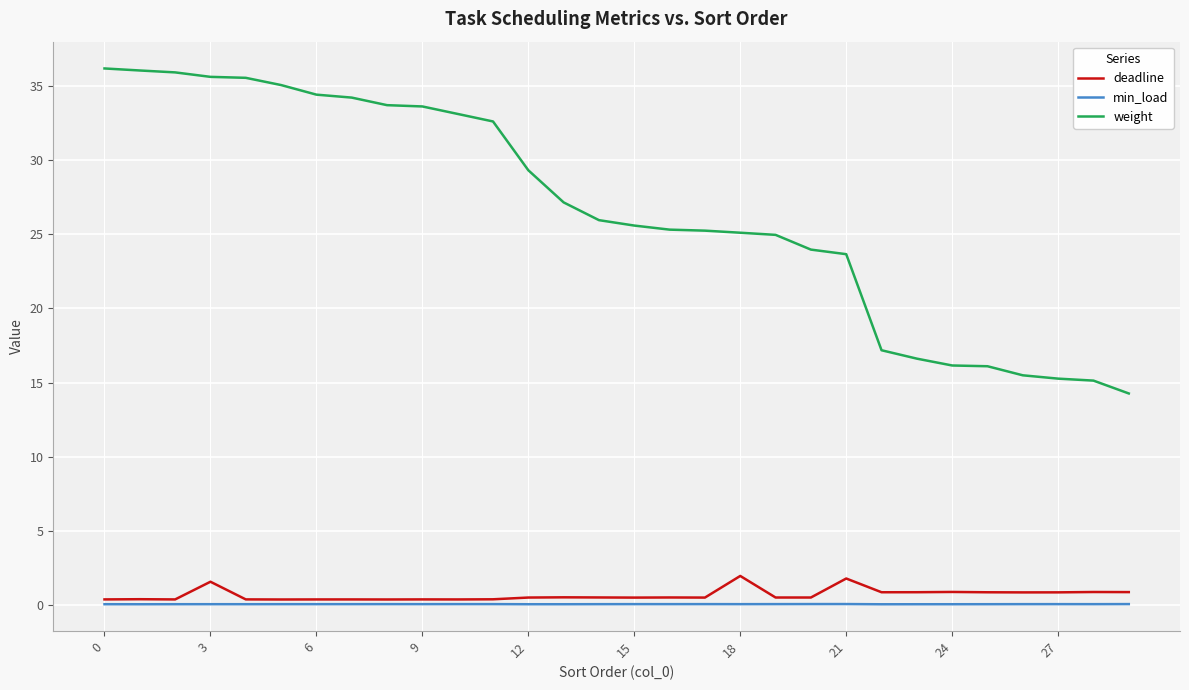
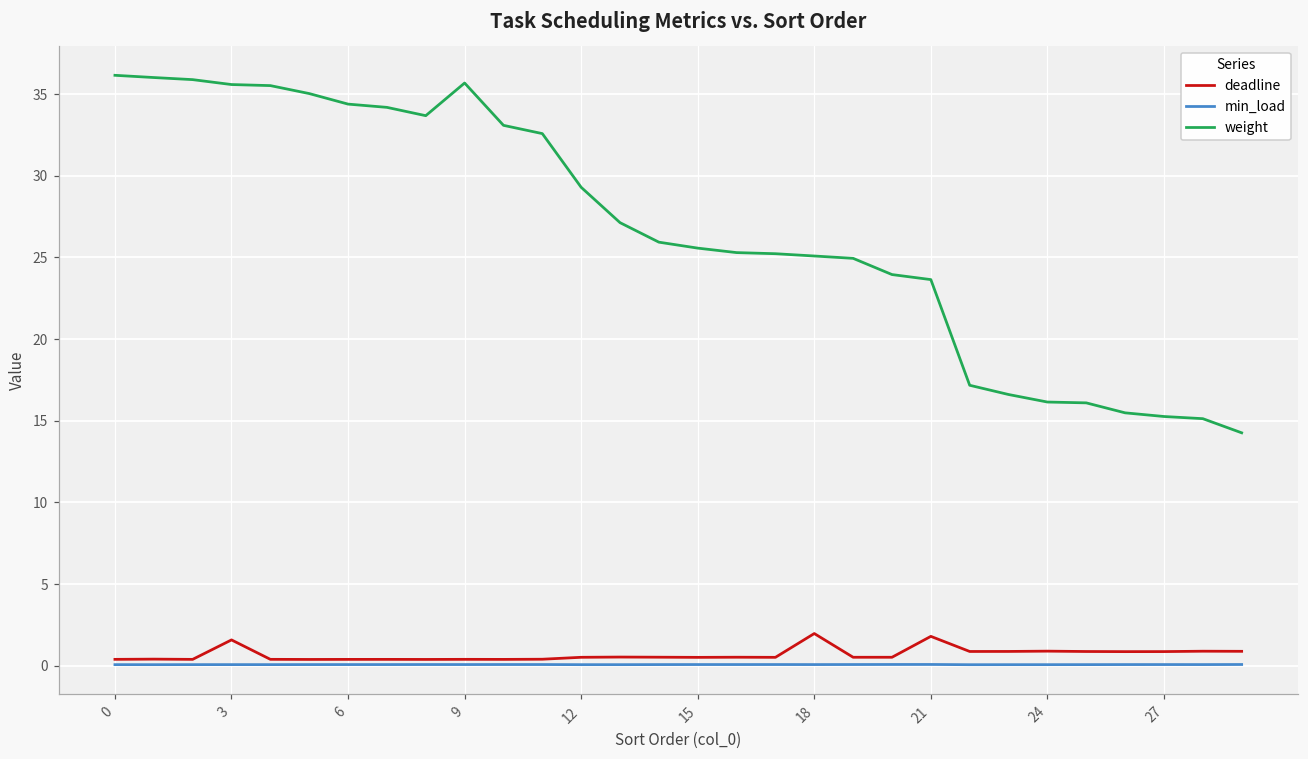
  {
    "deadline": {
      "0": 0.4,
      "3": 1.6,
      "6": 0.4,
      "9": 0.4,
      "12": 0.5,
      "15": 0.5,
      "18": 2.0,
      "21": 1.8,
      "24": 0.9,
      "27": 0.9
    },
    "min_load": {
      "0": 0.1,
      "3": 0.1,
      "6": 0.1,
      "9": 0.1,
      "12": 0.1,
      "15": 0.1,
      "18": 0.1,
      "21": 0.1,
      "24": 0.1,
      "27": 0.1
    },
    "weight": {
      "0": 36.2,
      "3": 35.6,
      "6": 34.4,
-     "9": 33.6,
+     "9": 35.7,
      "12": 29.3,
      "15": 25.6,
      "18": 25.1,
      "21": 23.6,
      "24": 16.1,
      "27": 15.3
    }
  }
